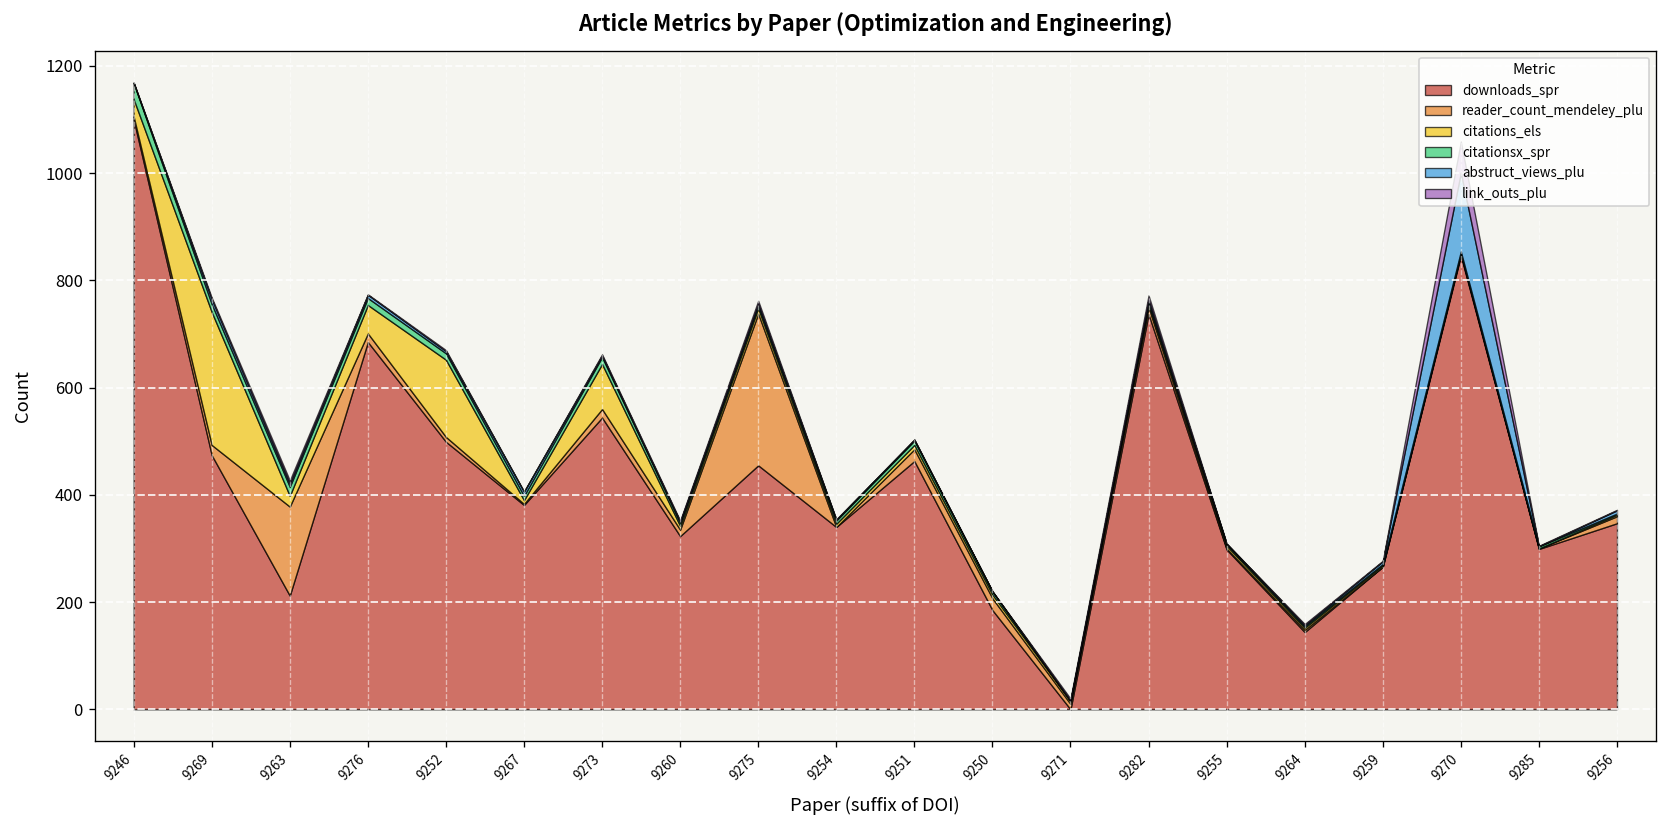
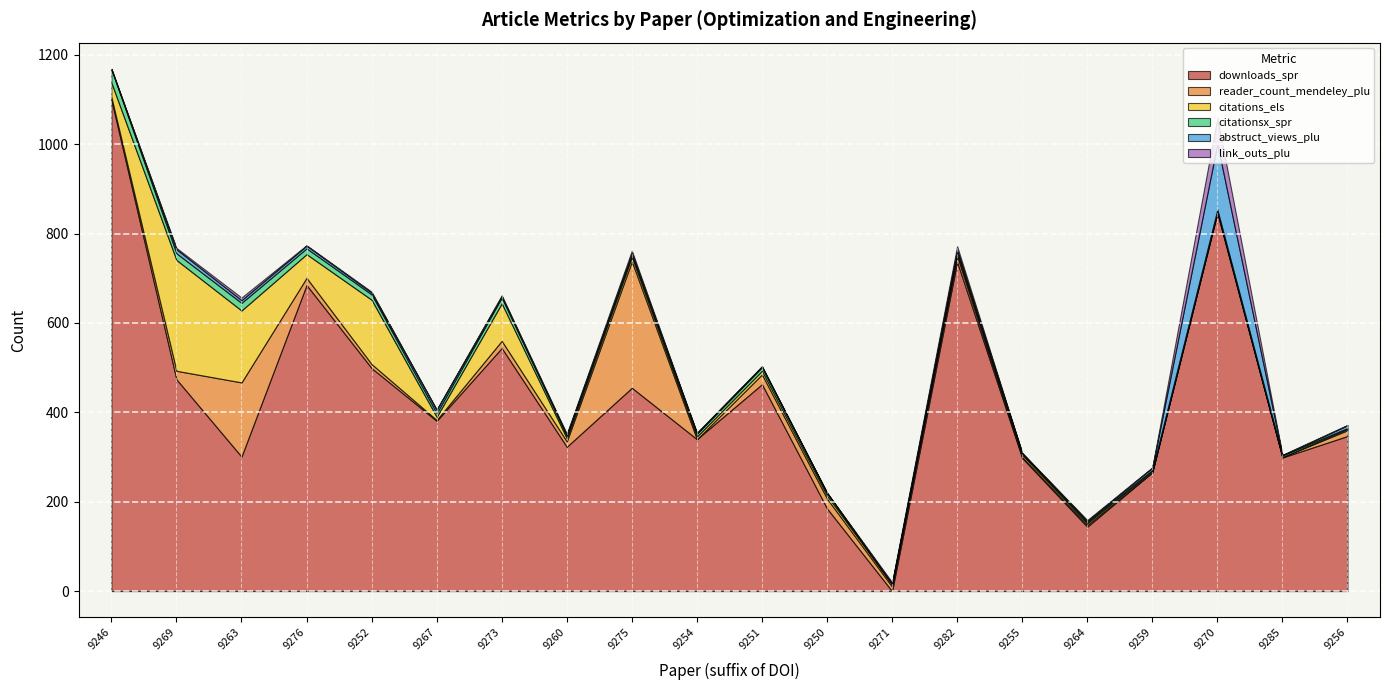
  {
    "downloads_spr": {
      "9246": 1100,
      "9269": 470,
-     "9263": 210,
+     "9263": 300,
      "9276": 690,
      "9252": 500,
      "9273": 540,
      "9260": 320,
      "9275": 460,
      "9251": 460,
      "9250": 190,
      "9271": 0,
      "9282": 740,
      "9256": 350
    },
    "reader_count_mendeley_plu": {
      "9246": 10,
      "9269": 20,
      "9263": 170,
      "9276": 20,
      "9252": 10,
      "9273": 20,
      "9260": 10,
      "9275": 280,
      "9251": 20,
      "9250": 20
    },
    "citations_els": {
      "9246": 30,
      "9269": 250,
-     "9263": 20,
+     "9263": 160,
      "9276": 50,
      "9252": 140,
      "9267": 10,
      "9273": 80,
      "9260": 10,
      "9254": 10,
      "9251": 10,
      "9250": 10
    },
    "citationsx_spr": {
      "9269": 20,
      "9263": 20,
      "9276": 10,
      "9267": 10
    },
    "abstruct_views_plu": {
      "9263": 10
    },
    "link_outs_plu": {
      "9263": 10,
      "9282": 10
    }
  }
